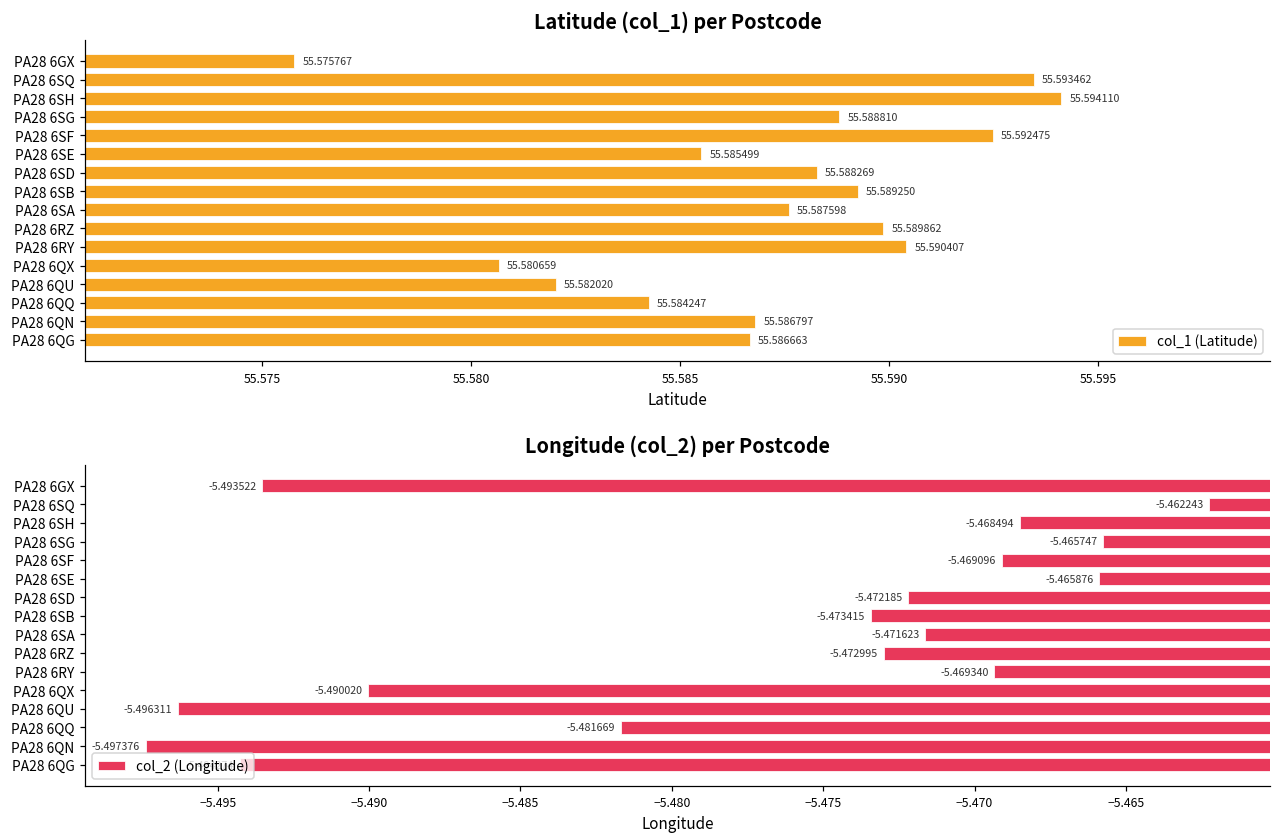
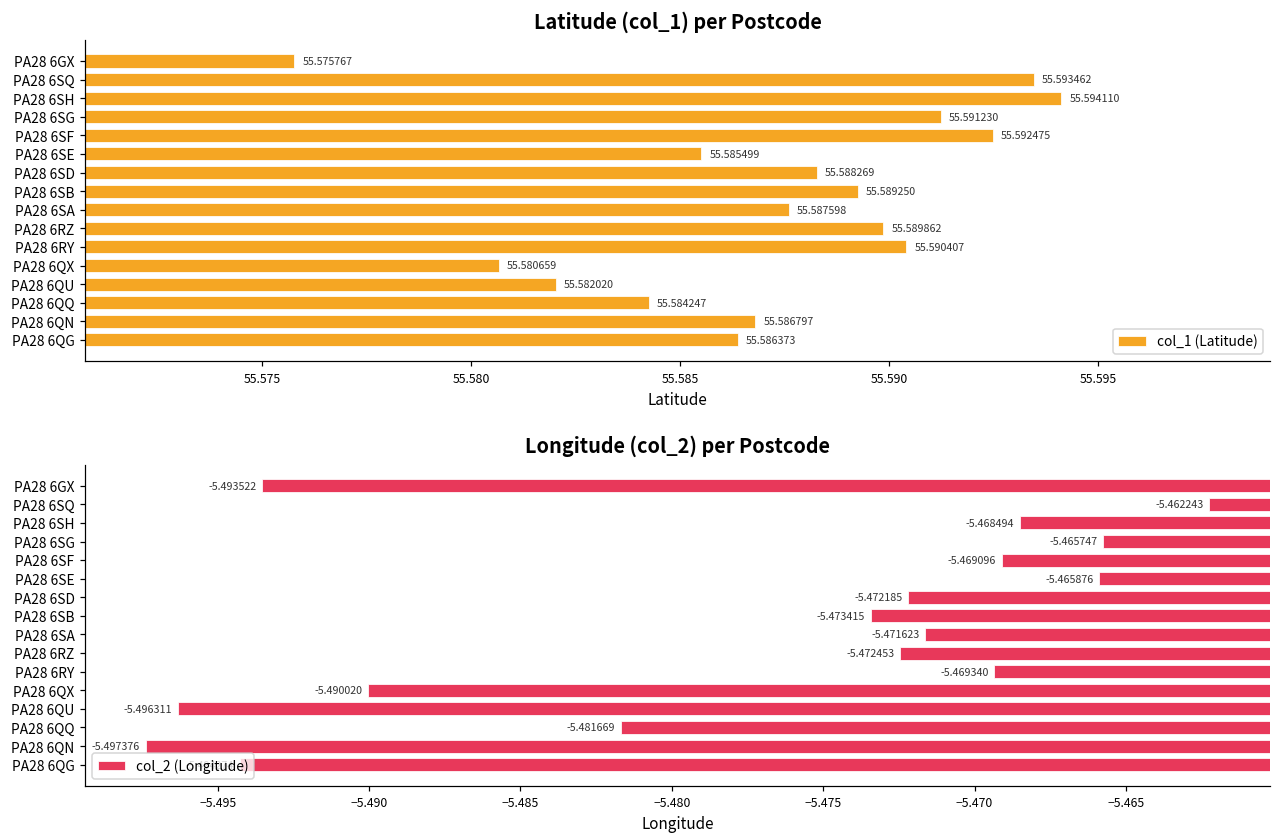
  {
    "Latitude (col_1) per Postcode": {
      "PA28 6GX": 55.575767,
      "PA28 6SQ": 55.593462,
      "PA28 6SH": 55.594110,
-     "PA28 6SG": 55.588810,
+     "PA28 6SG": 55.591230,
      "PA28 6SF": 55.592475,
      "PA28 6SE": 55.585499,
      "PA28 6SD": 55.588269,
      "PA28 6SB": 55.589250,
      "PA28 6SA": 55.587598,
      "PA28 6RZ": 55.589862,
      "PA28 6RY": 55.590407,
      "PA28 6QX": 55.580659,
      "PA28 6QU": 55.582020,
      "PA28 6QQ": 55.584247,
      "PA28 6QN": 55.586797,
-     "PA28 6QG": 55.586663
+     "PA28 6QG": 55.586373
    },
    "Longitude (col_2) per Postcode": {
      "PA28 6GX": -5.493522,
      "PA28 6SQ": -5.462243,
      "PA28 6SH": -5.468494,
      "PA28 6SG": -5.465747,
      "PA28 6SF": -5.469096,
      "PA28 6SE": -5.465876,
      "PA28 6SD": -5.472185,
      "PA28 6SB": -5.473415,
      "PA28 6SA": -5.471623,
-     "PA28 6RZ": -5.472995,
+     "PA28 6RZ": -5.472453,
      "PA28 6RY": -5.469340,
      "PA28 6QX": -5.490020,
      "PA28 6QU": -5.496311,
      "PA28 6QQ": -5.481669,
      "PA28 6QN": -5.497376
    }
  }
